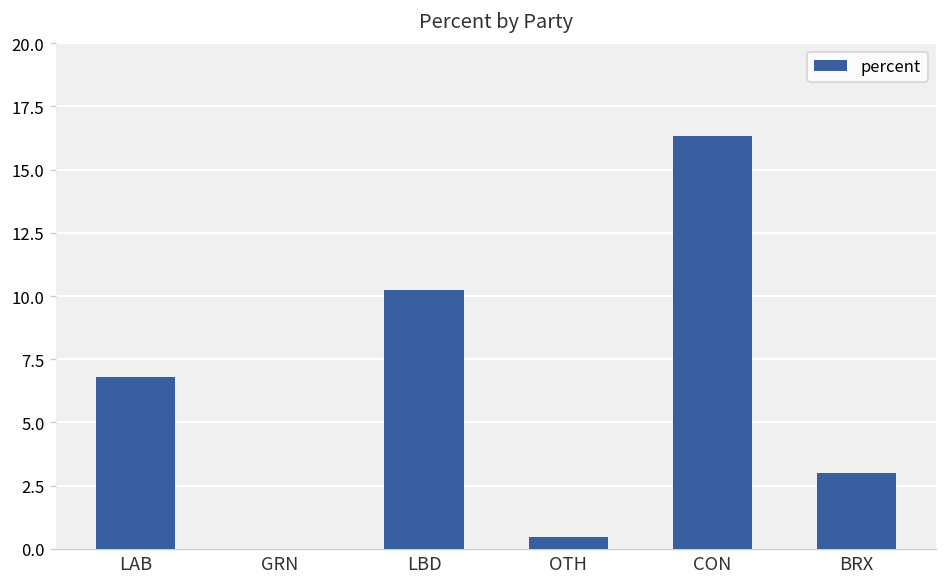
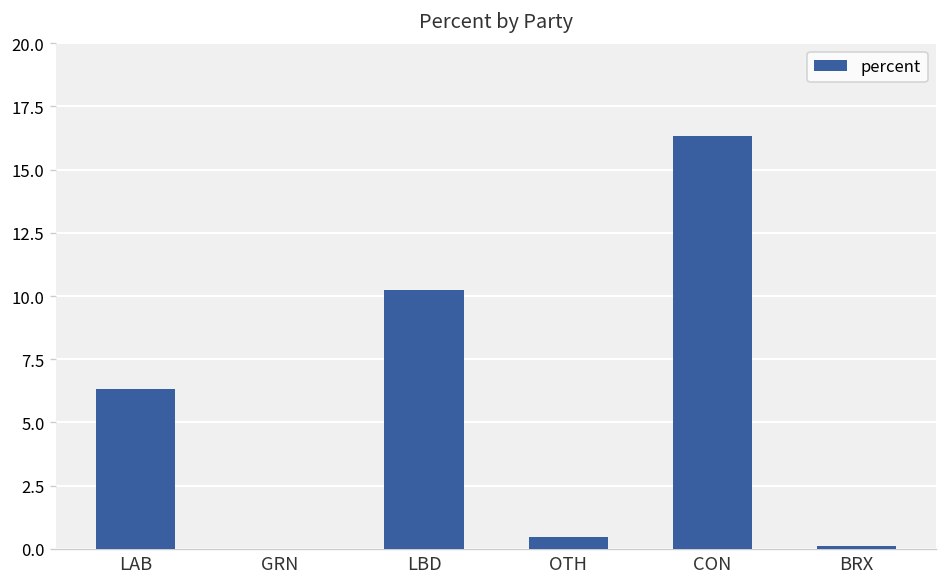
  {
-   "LAB": 6.8,
+   "LAB": 6.3,
    "LBD": 10.2,
    "OTH": 0.5,
    "CON": 16.3,
-   "BRX": 3.0
+   "BRX": 0.1
  }
